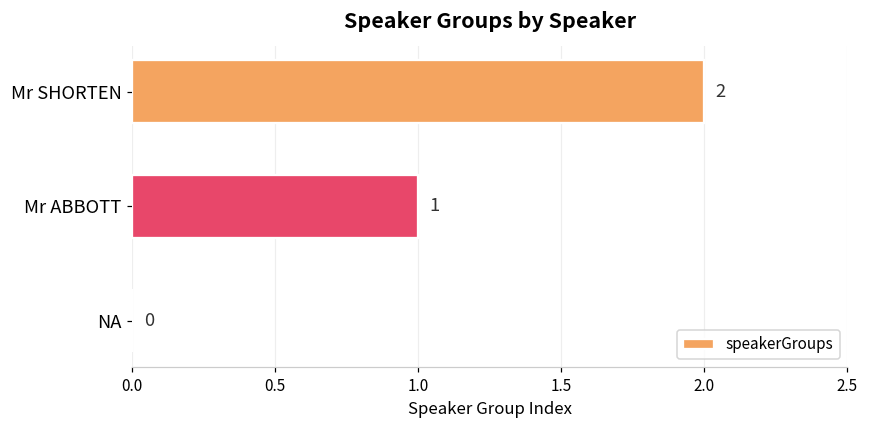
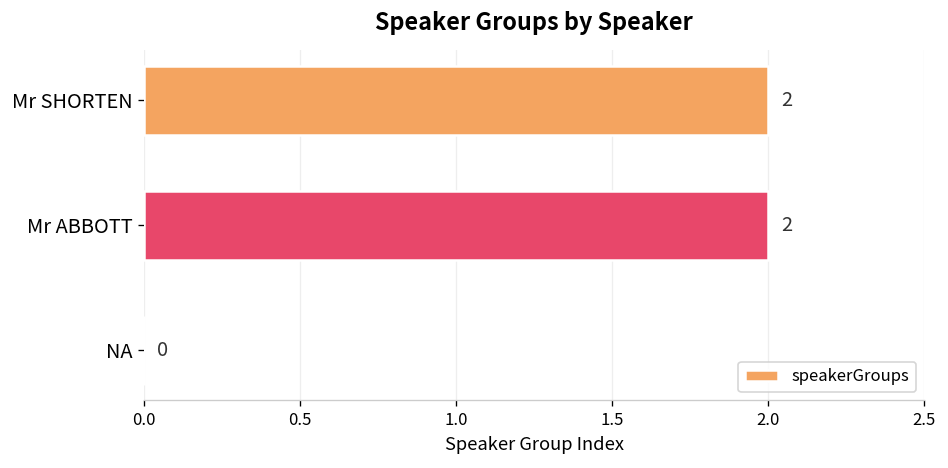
  {
    "Mr SHORTEN": 2,
-   "Mr ABBOTT": 1,
+   "Mr ABBOTT": 2,
    "NA": 0
  }
